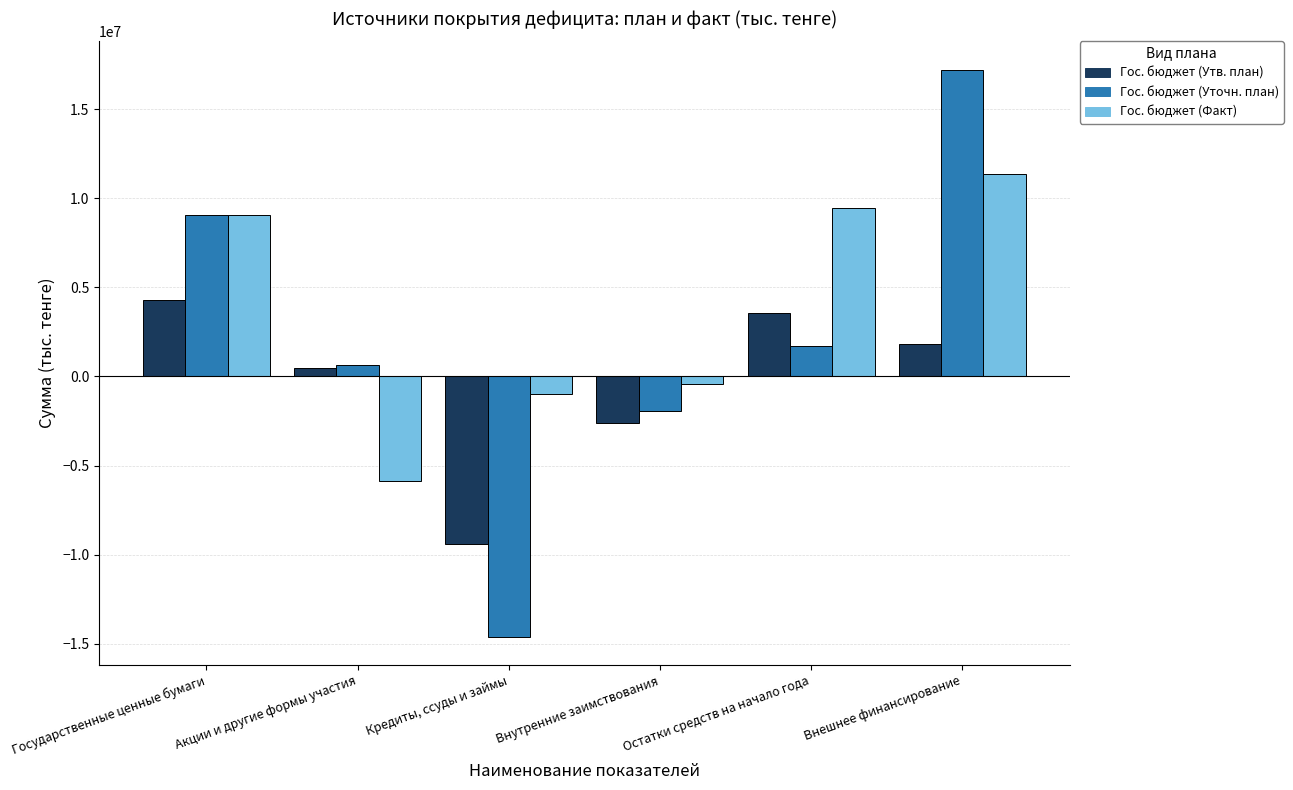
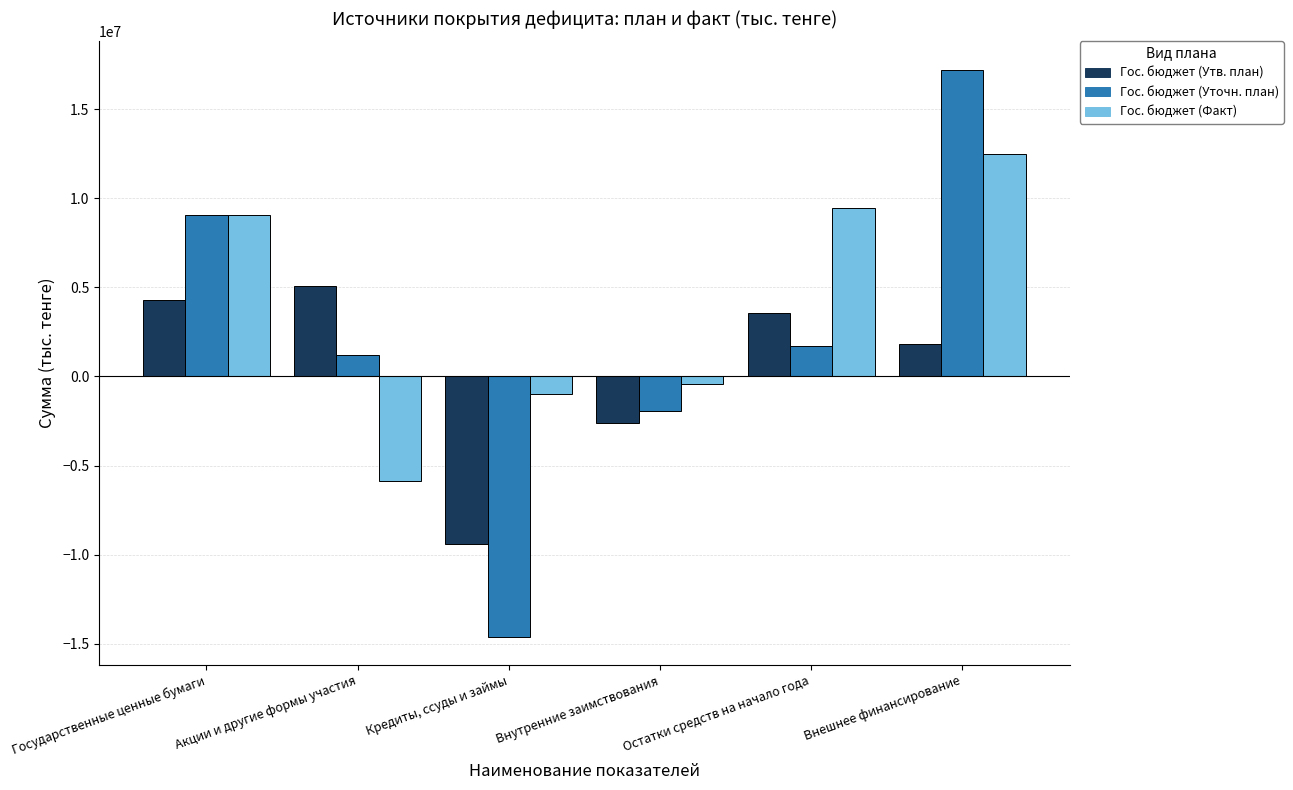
  {
    "Гос. бюджет (Утв. план)": {
      "Государственные ценные бумаги": 4300000,
-     "Акции и другие формы участия": 500000,
+     "Акции и другие формы участия": 5100000,
      "Кредиты, ссуды и займы": -9400000,
      "Внутренние заимствования": -2600000,
      "Остатки средств на начало года": 3500000,
      "Внешнее финансирование": 1800000
    },
    "Гос. бюджет (Уточн. план)": {
      "Государственные ценные бумаги": 9100000,
-     "Акции и другие формы участия": 600000,
+     "Акции и другие формы участия": 1200000,
      "Кредиты, ссуды и займы": -14600000,
      "Внутренние заимствования": -1900000,
      "Остатки средств на начало года": 1700000,
      "Внешнее финансирование": 17200000
    },
    "Гос. бюджет (Факт)": {
      "Государственные ценные бумаги": 9100000,
      "Акции и другие формы участия": -5900000,
      "Кредиты, ссуды и займы": -1000000,
      "Внутренние заимствования": -400000,
      "Остатки средств на начало года": 9400000,
-     "Внешнее финансирование": 11400000
+     "Внешнее финансирование": 12500000
    }
  }
